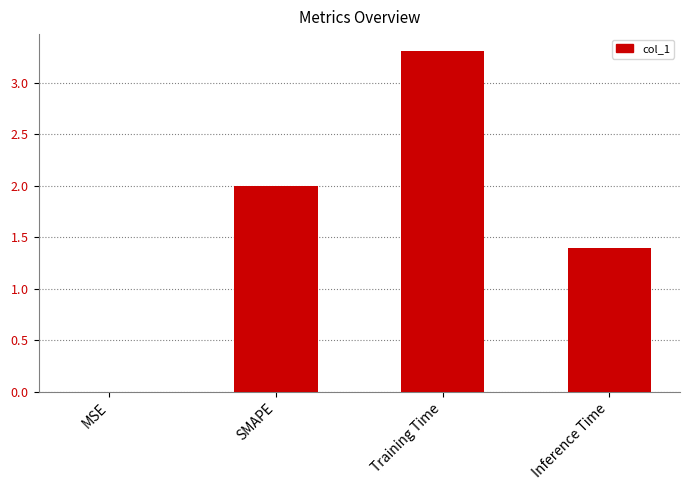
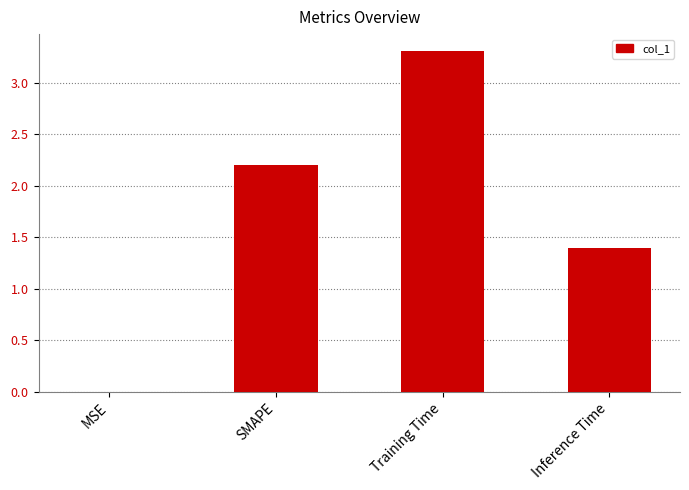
  {
-   "SMAPE": 2.0,
+   "SMAPE": 2.2,
    "Training Time": 3.3,
    "Inference Time": 1.4
  }
